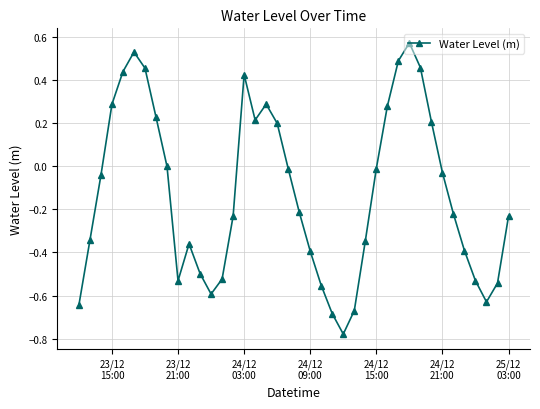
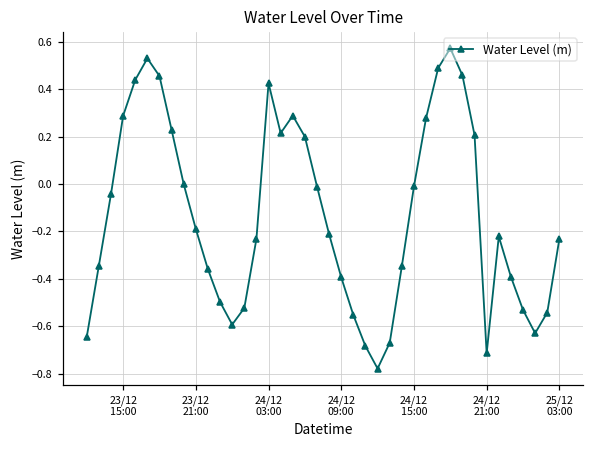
  {
    "23/12 15:00": 0.29,
-   "23/12 21:00": -0.53,
+   "23/12 21:00": -0.19,
    "24/12 03:00": 0.43,
    "24/12 09:00": -0.39,
    "24/12 15:00": -0.01,
-   "24/12 21:00": -0.03,
+   "24/12 21:00": -0.71,
    "25/12 03:00": -0.23
  }
